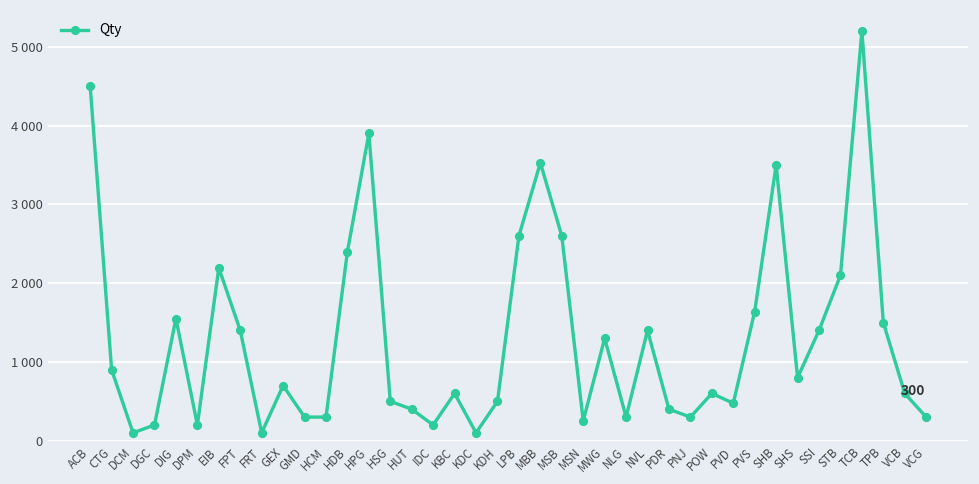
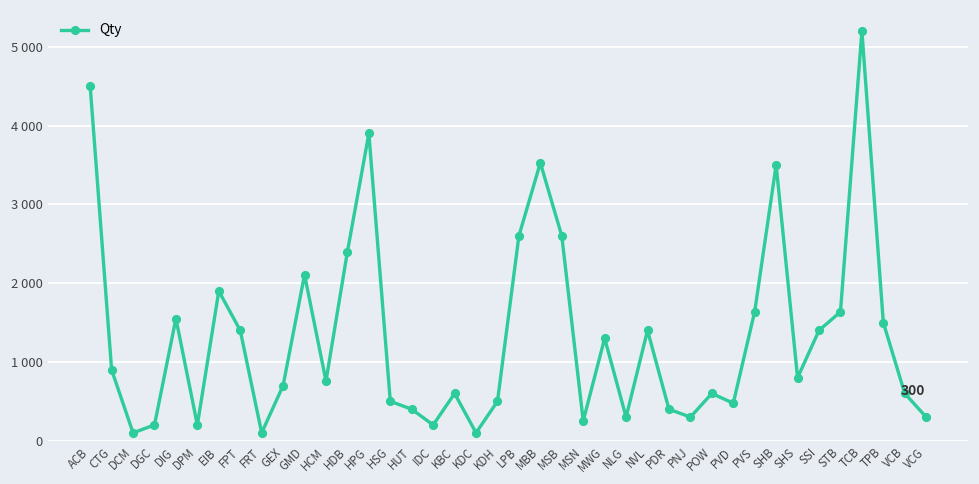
  {
    "ACB": 4500,
    "CTG": 900,
    "DCM": 100,
    "DGC": 200,
    "DIG": 1600,
    "DPM": 200,
-   "EIB": 2200,
+   "EIB": 1900,
    "FPT": 1400,
    "FRT": 100,
    "GEX": 700,
-   "GMD": 300,
-   "HCM": 300,
+   "GMD": 2100,
+   "HCM": 800,
    "HDB": 2400,
    "HPG": 3900,
    "HSG": 500,
    "HUT": 400,
    "IDC": 200,
    "KBC": 600,
    "KDC": 100,
    "KDH": 500,
    "LPB": 2600,
    "MBB": 3500,
    "MSB": 2600,
    "MSN": 300,
    "MWG": 1300,
    "NLG": 300,
    "NVL": 1400,
    "PDR": 400,
    "PNJ": 300,
    "POW": 600,
    "PVD": 500,
    "PVS": 1600,
    "SHB": 3500,
    "SHS": 800,
    "SSI": 1400,
-   "STB": 2100,
+   "STB": 1600,
    "TCB": 5200,
    "TPB": 1500
  }
